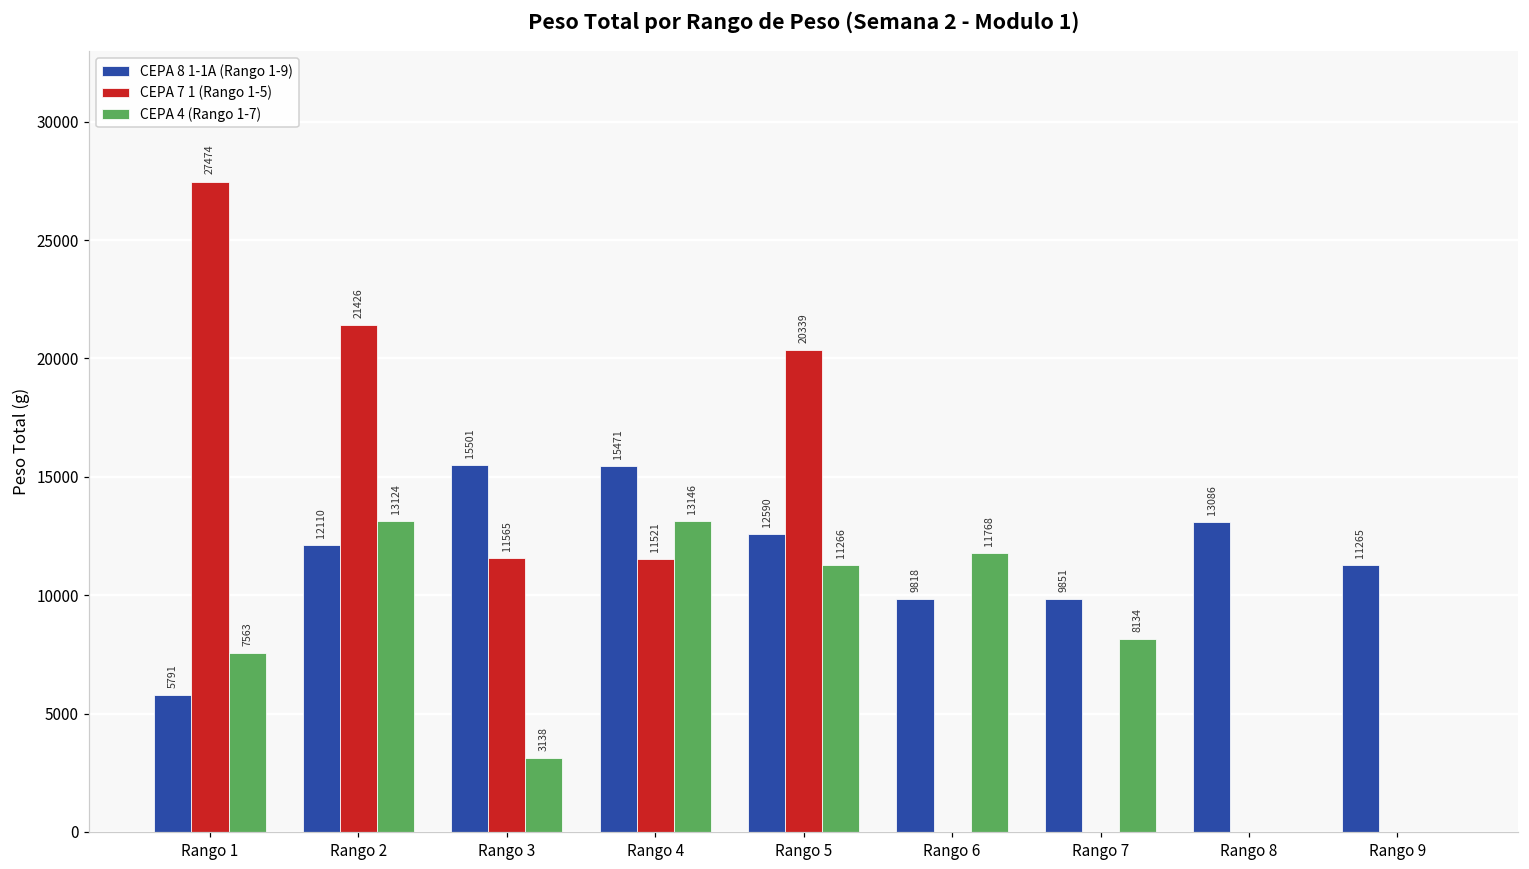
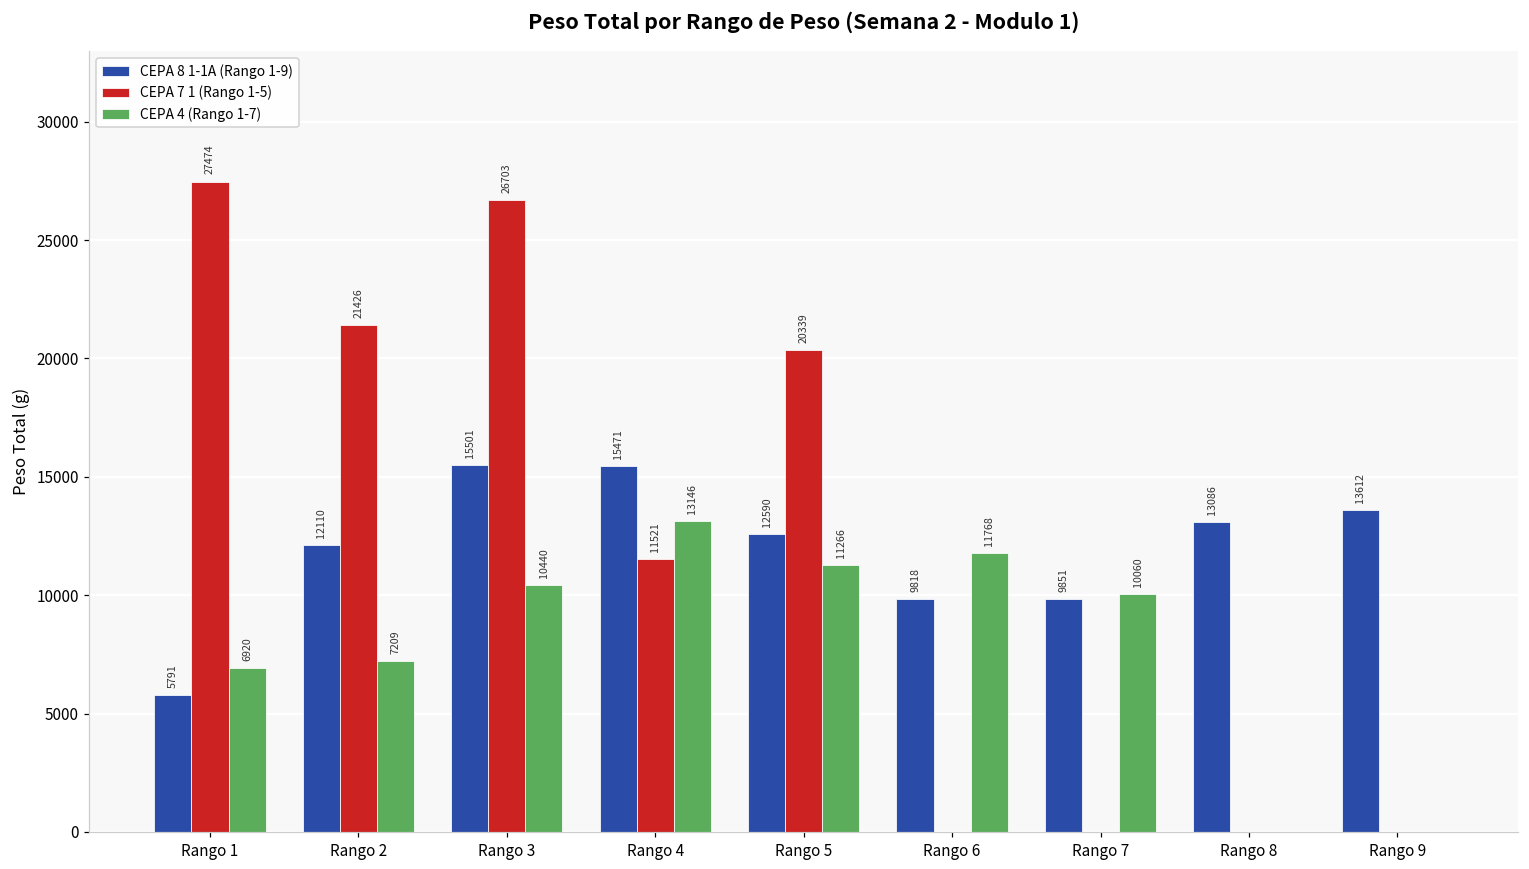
  {
    "CEPA 8 1-1A (Rango 1-9)": {
      "Rango 1": 5791,
      "Rango 2": 12110,
      "Rango 3": 15501,
      "Rango 4": 15471,
      "Rango 5": 12590,
      "Rango 6": 9818,
      "Rango 7": 9851,
      "Rango 8": 13086,
-     "Rango 9": 11265
+     "Rango 9": 13612
    },
    "CEPA 7 1 (Rango 1-5)": {
      "Rango 1": 27474,
      "Rango 2": 21426,
-     "Rango 3": 11565,
+     "Rango 3": 26703,
      "Rango 4": 11521,
      "Rango 5": 20339
    },
    "CEPA 4 (Rango 1-7)": {
-     "Rango 1": 7563,
-     "Rango 2": 13124,
-     "Rango 3": 3138,
+     "Rango 1": 6920,
+     "Rango 2": 7209,
+     "Rango 3": 10440,
      "Rango 4": 13146,
      "Rango 5": 11266,
      "Rango 6": 11768,
-     "Rango 7": 8134
+     "Rango 7": 10060
    }
  }
